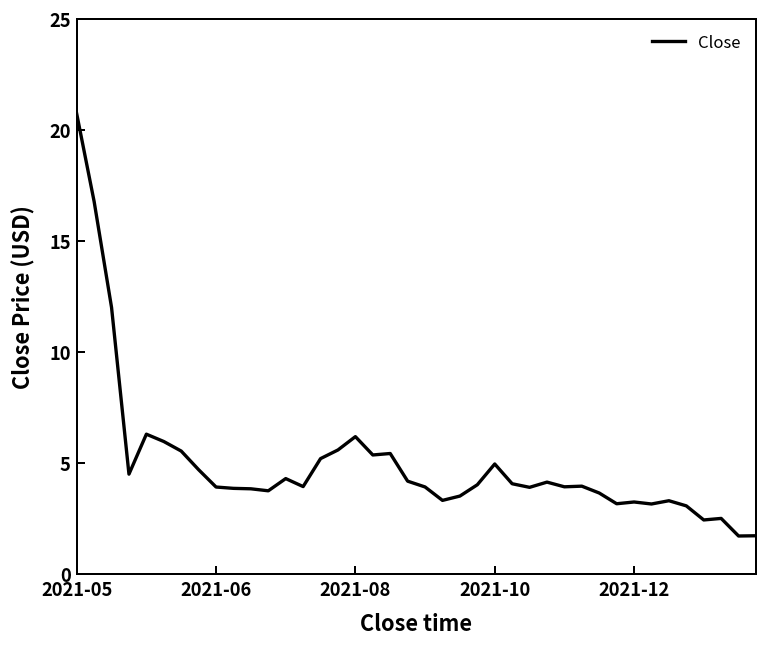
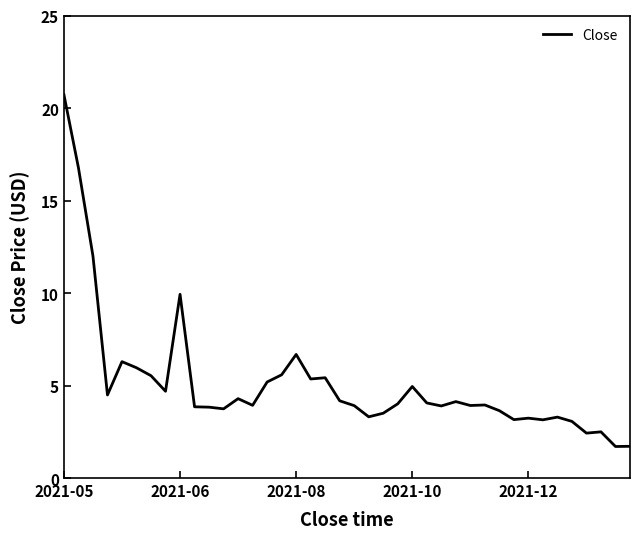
  {
    "2021-05": 20.7,
-   "2021-06": 3.9,
-   "2021-08": 6.2,
+   "2021-06": 9.9,
+   "2021-08": 6.7,
    "2021-10": 4.9,
    "2021-12": 3.2
  }
